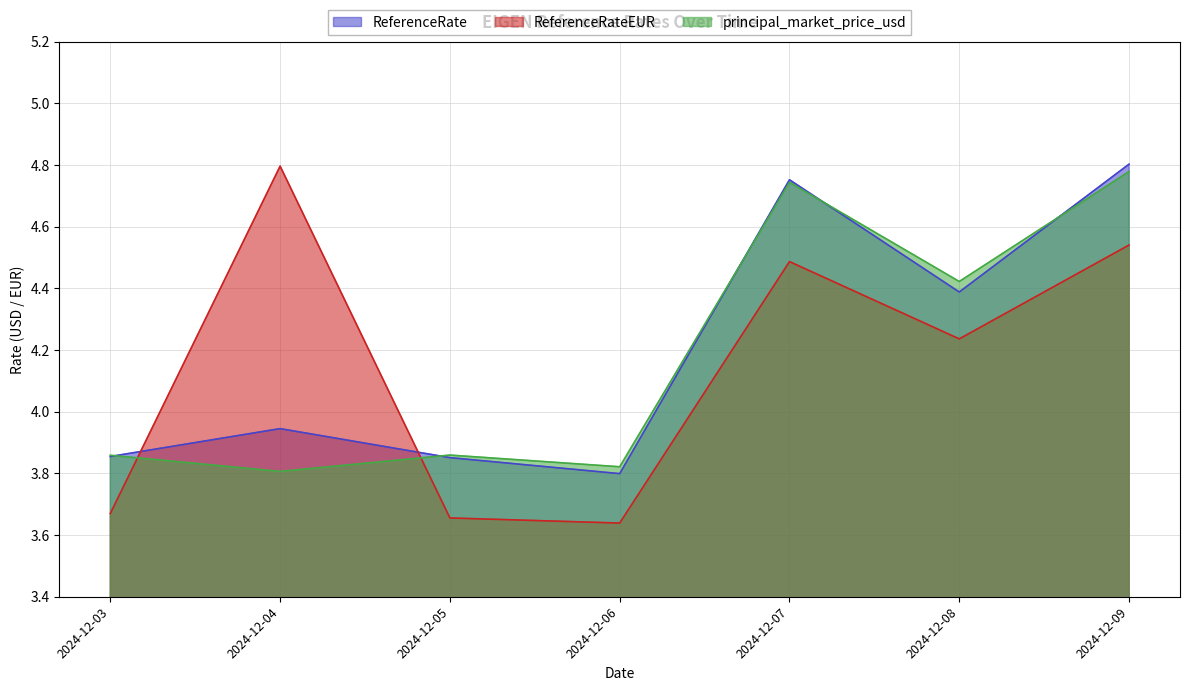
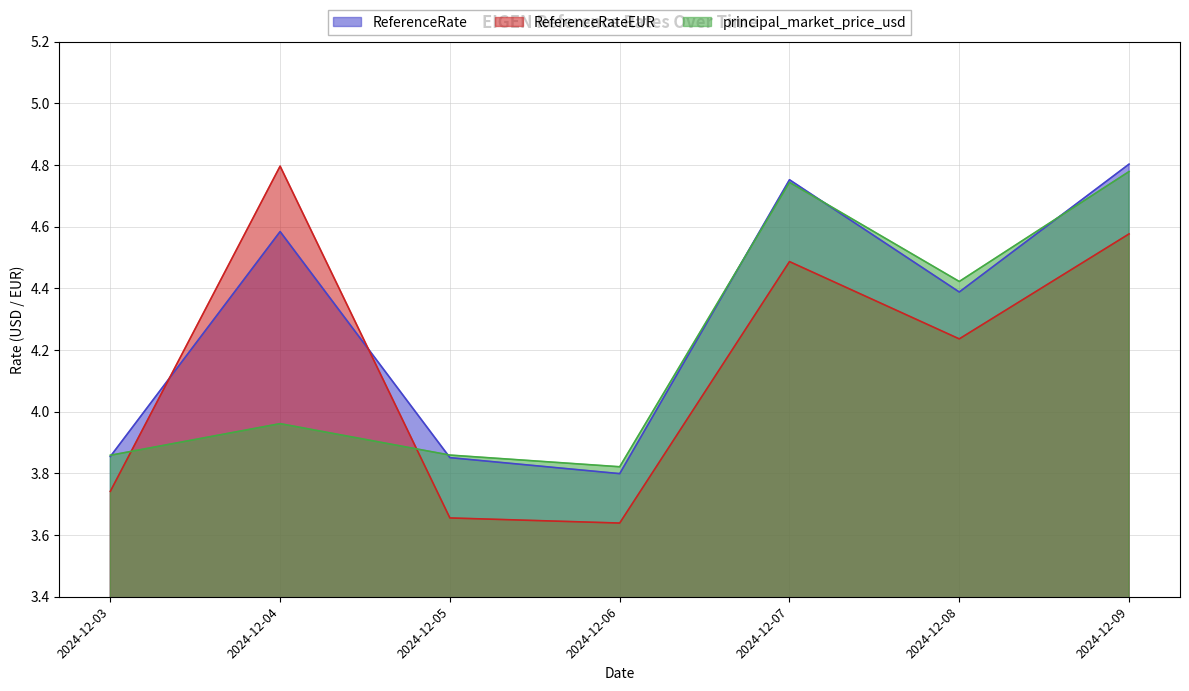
  {
    "ReferenceRate": {
-     "2024-12-04": 3.95,
+     "2024-12-04": 4.58,
      "2024-12-05": 3.85,
      "2024-12-06": 3.80,
      "2024-12-08": 4.39,
      "2024-12-09": 4.80
    },
    "ReferenceRateEUR": {
-     "2024-12-03": 3.67,
+     "2024-12-03": 3.74,
      "2024-12-04": 4.80,
      "2024-12-05": 3.66,
      "2024-12-06": 3.64,
      "2024-12-07": 4.49,
      "2024-12-08": 4.24,
-     "2024-12-09": 4.54
+     "2024-12-09": 4.58
    },
    "principal_market_price_usd": {
-     "2024-12-04": 3.81,
+     "2024-12-04": 3.96,
      "2024-12-05": 3.86,
      "2024-12-06": 3.82,
      "2024-12-08": 4.42,
      "2024-12-09": 4.78
    }
  }
